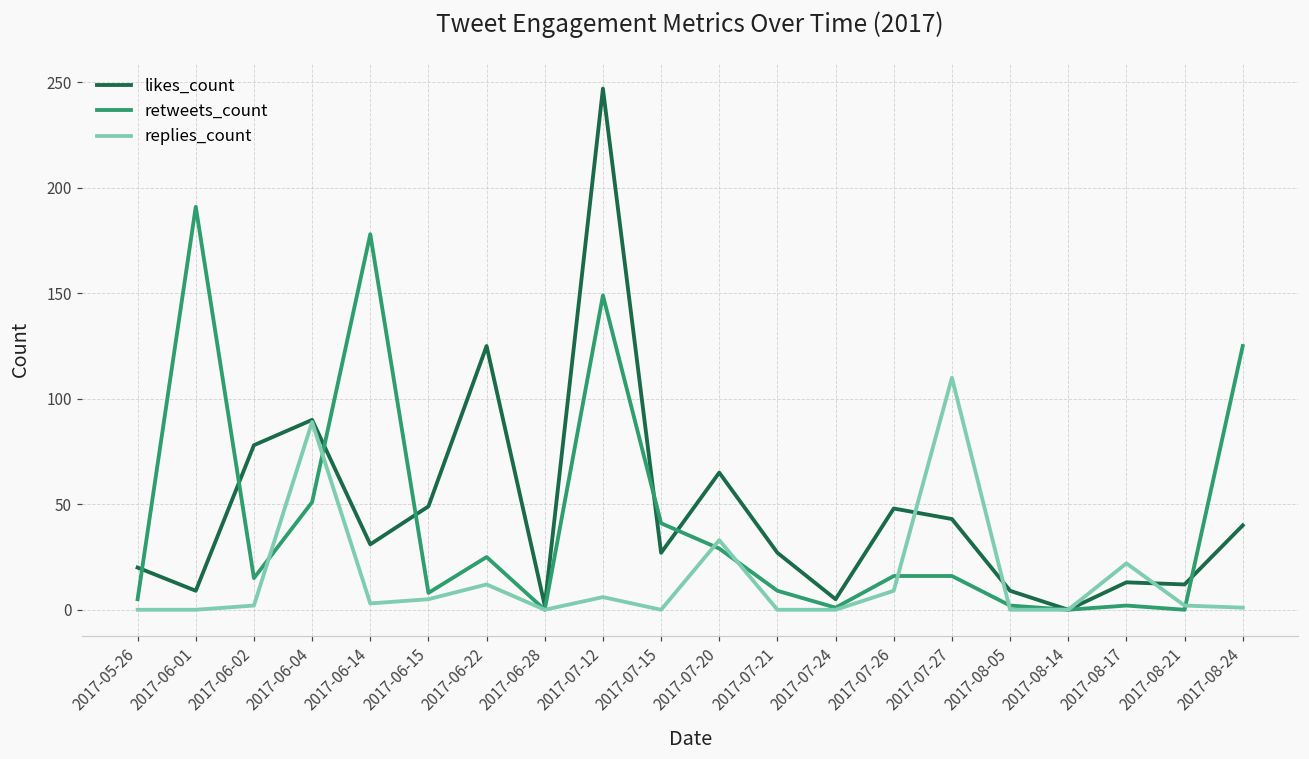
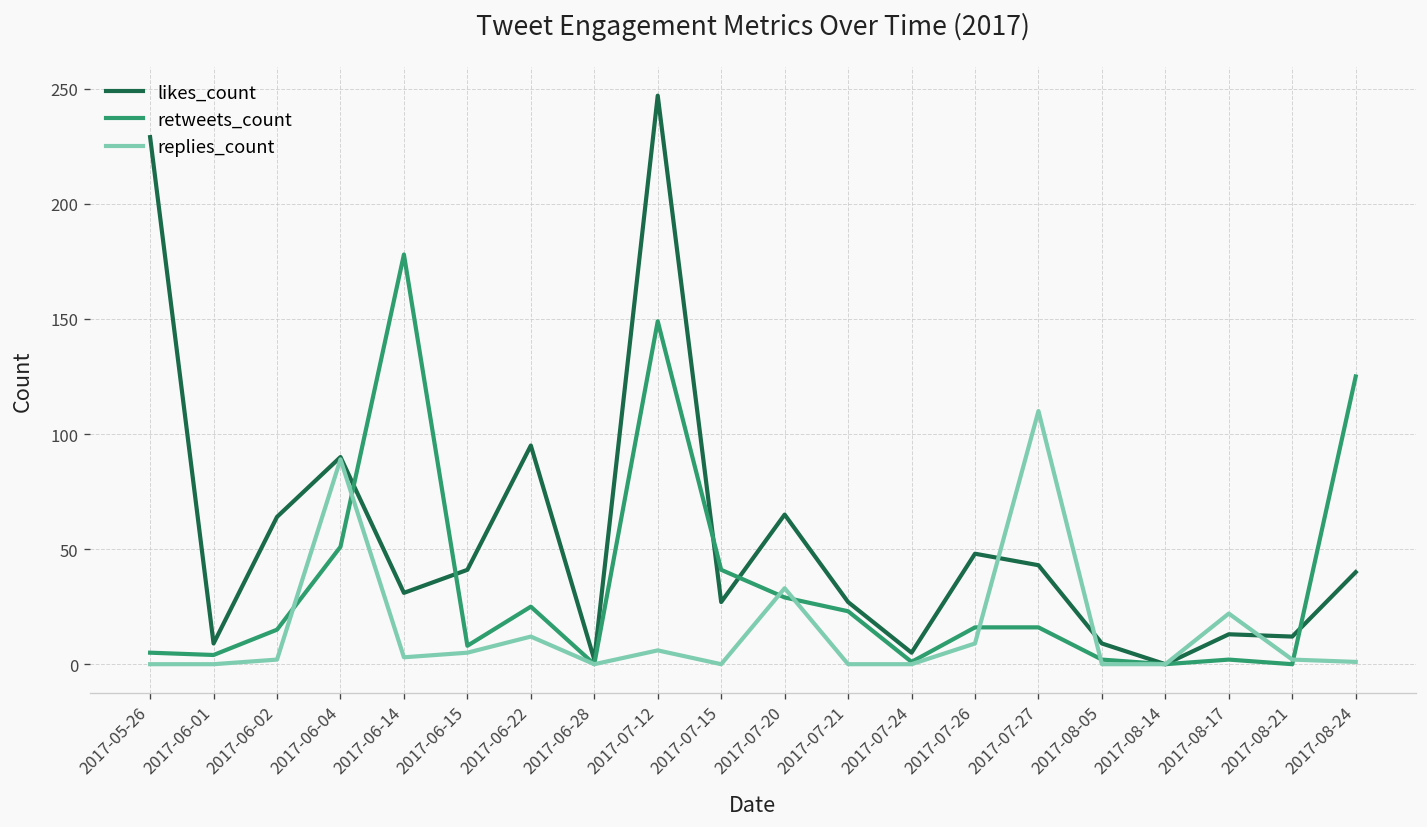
  {
    "likes_count": {
-     "2017-05-26": 20,
+     "2017-05-26": 229,
      "2017-06-01": 9,
-     "2017-06-02": 78,
+     "2017-06-02": 64,
      "2017-06-14": 31,
-     "2017-06-15": 49,
-     "2017-06-22": 125,
+     "2017-06-15": 41,
+     "2017-06-22": 95,
      "2017-06-28": 2,
      "2017-07-12": 247,
      "2017-07-15": 27,
      "2017-07-20": 65,
      "2017-07-21": 27,
      "2017-07-24": 5,
      "2017-07-26": 48,
      "2017-07-27": 43,
      "2017-08-05": 9,
      "2017-08-17": 13,
      "2017-08-21": 12,
      "2017-08-24": 40
    },
    "retweets_count": {
      "2017-05-26": 5,
-     "2017-06-01": 191,
+     "2017-06-01": 4,
      "2017-06-02": 15,
      "2017-06-04": 51,
      "2017-06-14": 178,
      "2017-06-15": 8,
      "2017-06-22": 25,
      "2017-07-12": 149,
      "2017-07-15": 41,
      "2017-07-20": 29,
-     "2017-07-21": 9,
+     "2017-07-21": 23,
      "2017-07-26": 16,
      "2017-07-27": 16,
      "2017-08-05": 2,
      "2017-08-17": 2,
      "2017-08-21": 0,
      "2017-08-24": 125
    },
    "replies_count": {
      "2017-05-26": 0,
      "2017-06-01": 0,
      "2017-06-02": 2,
      "2017-06-14": 3,
      "2017-06-15": 5,
      "2017-06-22": 12,
      "2017-07-12": 6,
      "2017-07-15": 0,
      "2017-07-20": 33,
      "2017-07-21": 0,
      "2017-07-26": 9,
      "2017-07-27": 110,
      "2017-08-05": 0,
      "2017-08-17": 22,
      "2017-08-21": 2,
      "2017-08-24": 1
    }
  }
